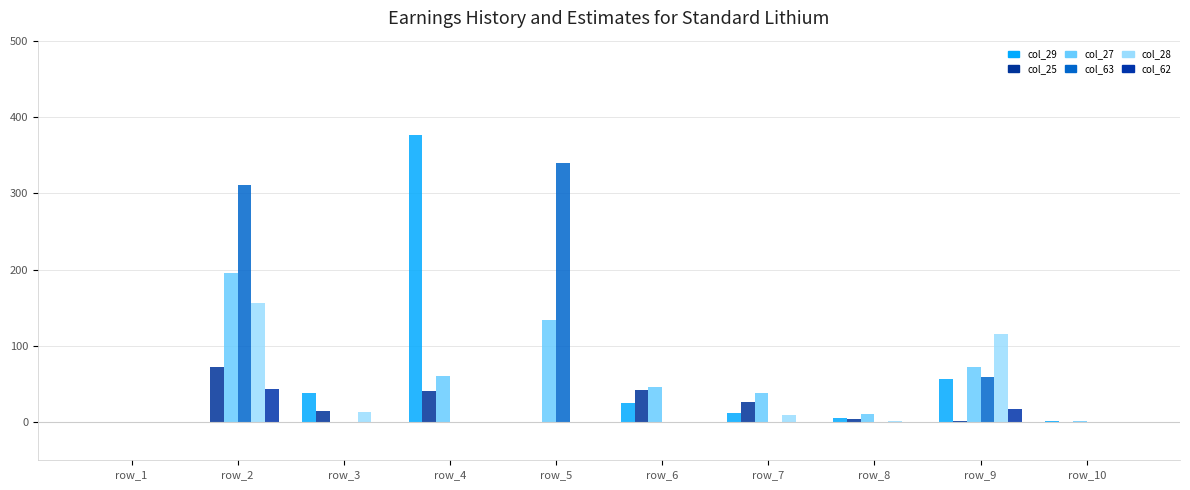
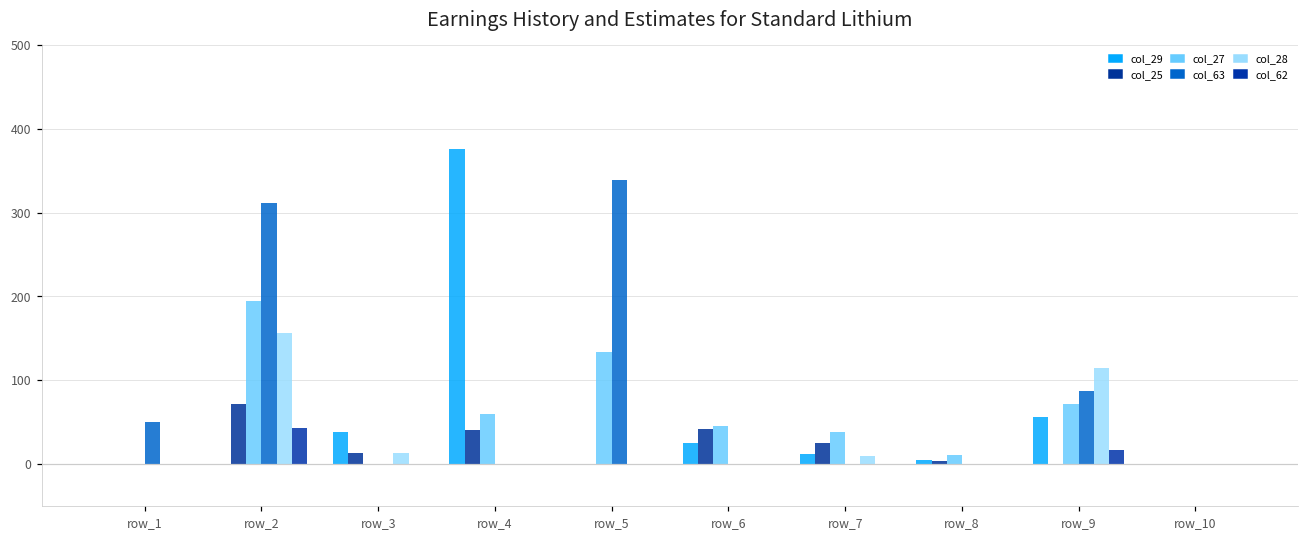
  {
    "col_29": {
      "row_1": 0,
      "row_2": 0,
      "row_3": 40,
      "row_4": 380,
      "row_5": 0,
      "row_6": 30,
      "row_7": 10,
      "row_8": 10,
      "row_9": 60
    },
    "col_63": {
-     "row_1": 0,
+     "row_1": 50,
      "row_2": 310,
      "row_3": 0,
      "row_4": 0,
      "row_5": 340,
      "row_6": 0,
      "row_7": 0,
      "row_8": 0,
-     "row_9": 60,
+     "row_9": 90,
      "row_10": 0
    }
  }
